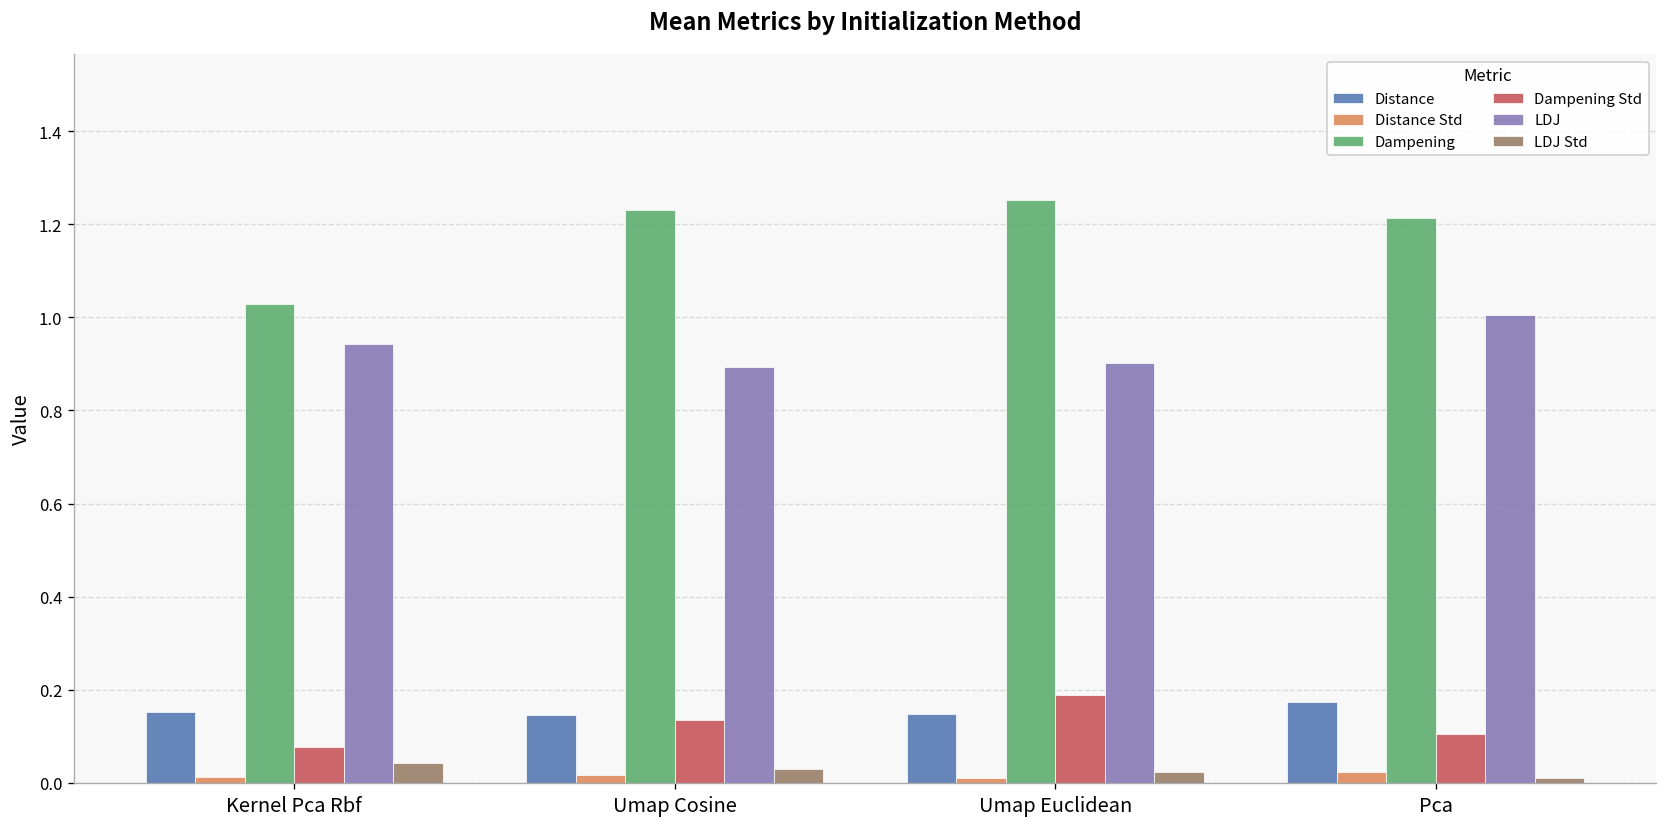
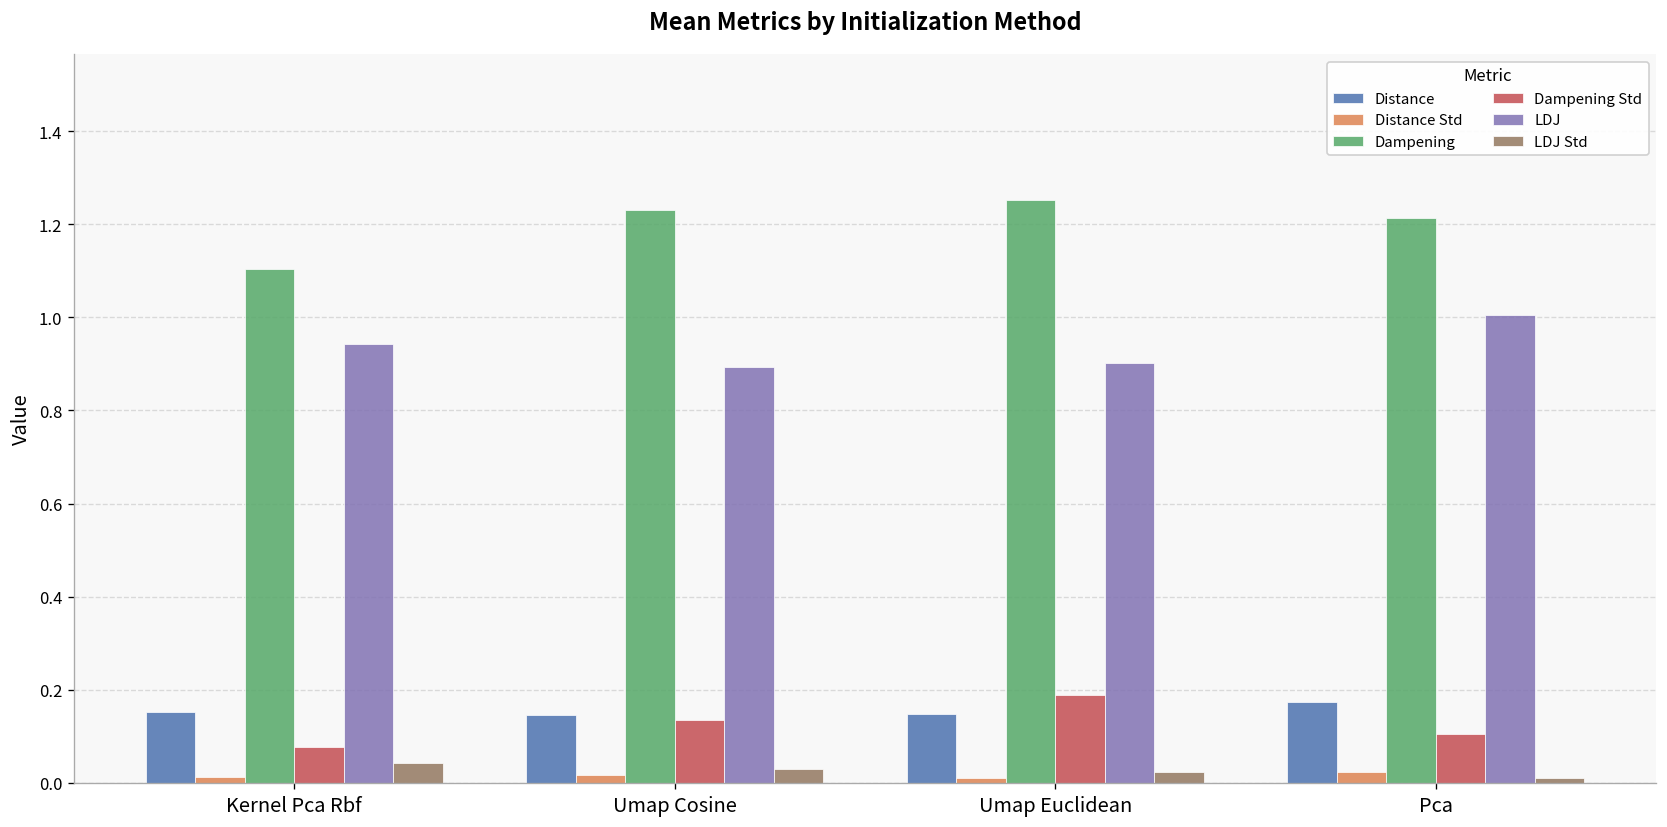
  {
    "Dampening": {
-     "Kernel Pca Rbf": 1.03,
+     "Kernel Pca Rbf": 1.10,
      "Umap Cosine": 1.23,
      "Umap Euclidean": 1.25,
      "Pca": 1.21
    },
    "LDJ Std": {
      "Kernel Pca Rbf": 0.04,
      "Umap Cosine": 0.03,
      "Umap Euclidean": 0.02,
      "Pca": 0.01
    }
  }
